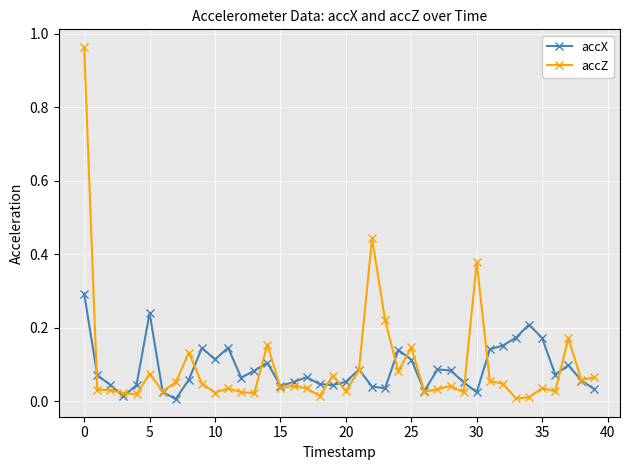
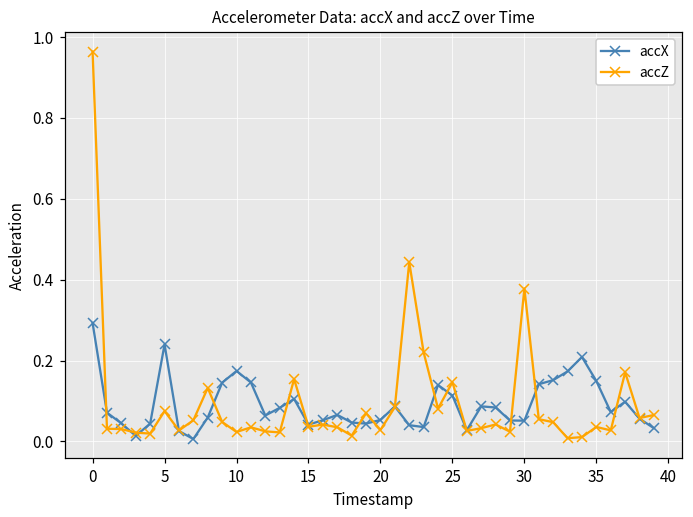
  {
    "accX": {
      "0": 0.29,
      "5": 0.24,
-     "10": 0.11,
+     "10": 0.17,
      "20": 0.05,
      "25": 0.11,
-     "30": 0.02,
-     "35": 0.17
+     "30": 0.05,
+     "35": 0.15
    },
    "accZ": {
      "0": 0.96,
      "5": 0.07,
      "10": 0.02,
      "20": 0.03,
      "25": 0.15,
      "30": 0.38,
      "35": 0.04
    }
  }
